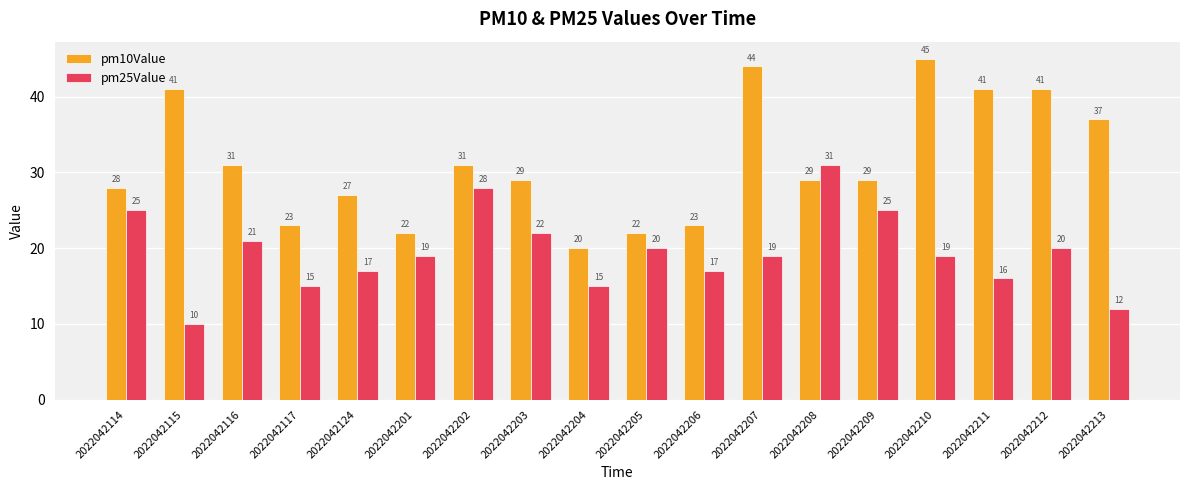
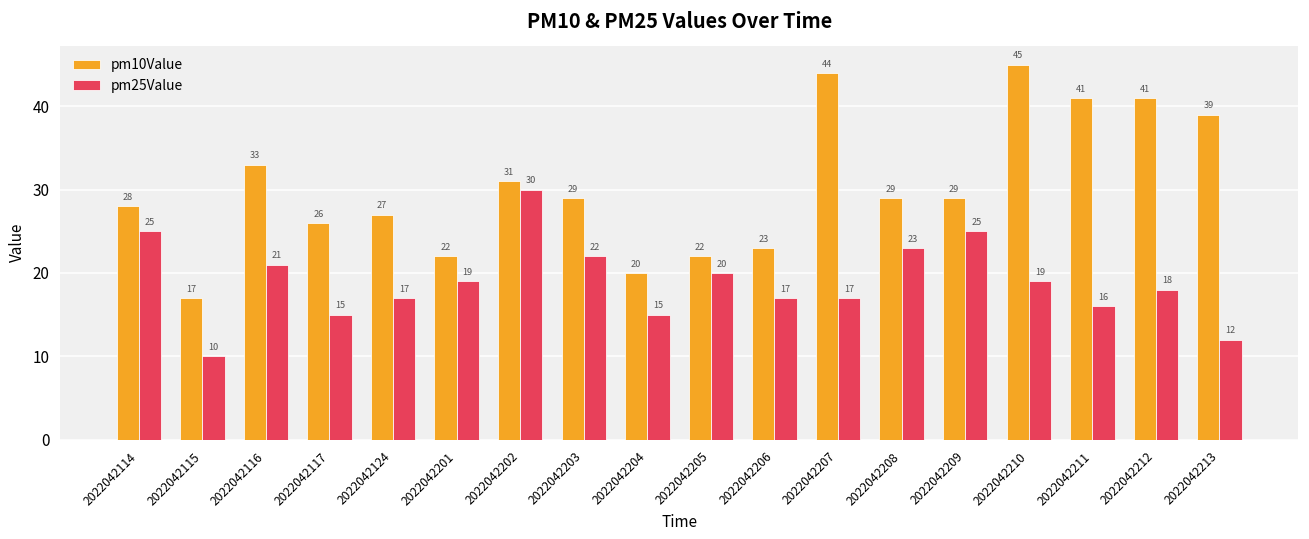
  {
    "pm10Value": {
      "2022042114": 28,
-     "2022042115": 41,
-     "2022042116": 31,
-     "2022042117": 23,
+     "2022042115": 17,
+     "2022042116": 33,
+     "2022042117": 26,
      "2022042124": 27,
      "2022042201": 22,
      "2022042202": 31,
      "2022042203": 29,
      "2022042204": 20,
      "2022042205": 22,
      "2022042206": 23,
      "2022042207": 44,
      "2022042208": 29,
      "2022042209": 29,
      "2022042210": 45,
      "2022042211": 41,
      "2022042212": 41,
-     "2022042213": 37
+     "2022042213": 39
    },
    "pm25Value": {
      "2022042114": 25,
      "2022042115": 10,
      "2022042116": 21,
      "2022042117": 15,
      "2022042124": 17,
      "2022042201": 19,
-     "2022042202": 28,
+     "2022042202": 30,
      "2022042203": 22,
      "2022042204": 15,
      "2022042205": 20,
      "2022042206": 17,
-     "2022042207": 19,
-     "2022042208": 31,
+     "2022042207": 17,
+     "2022042208": 23,
      "2022042209": 25,
      "2022042210": 19,
      "2022042211": 16,
-     "2022042212": 20,
+     "2022042212": 18,
      "2022042213": 12
    }
  }
